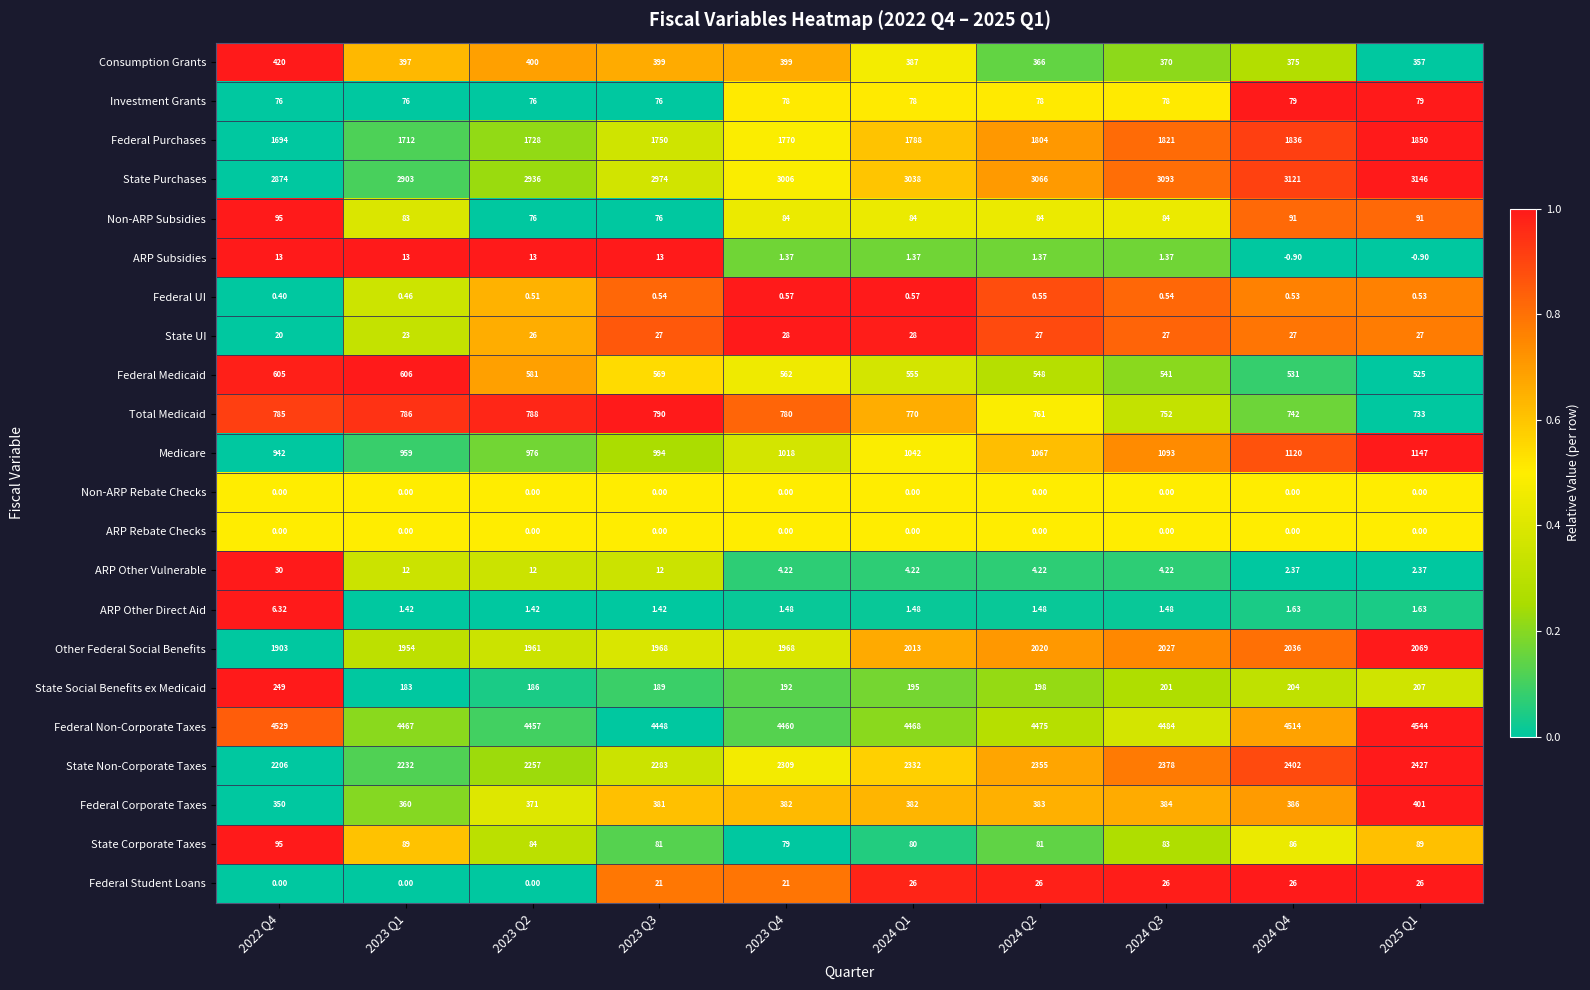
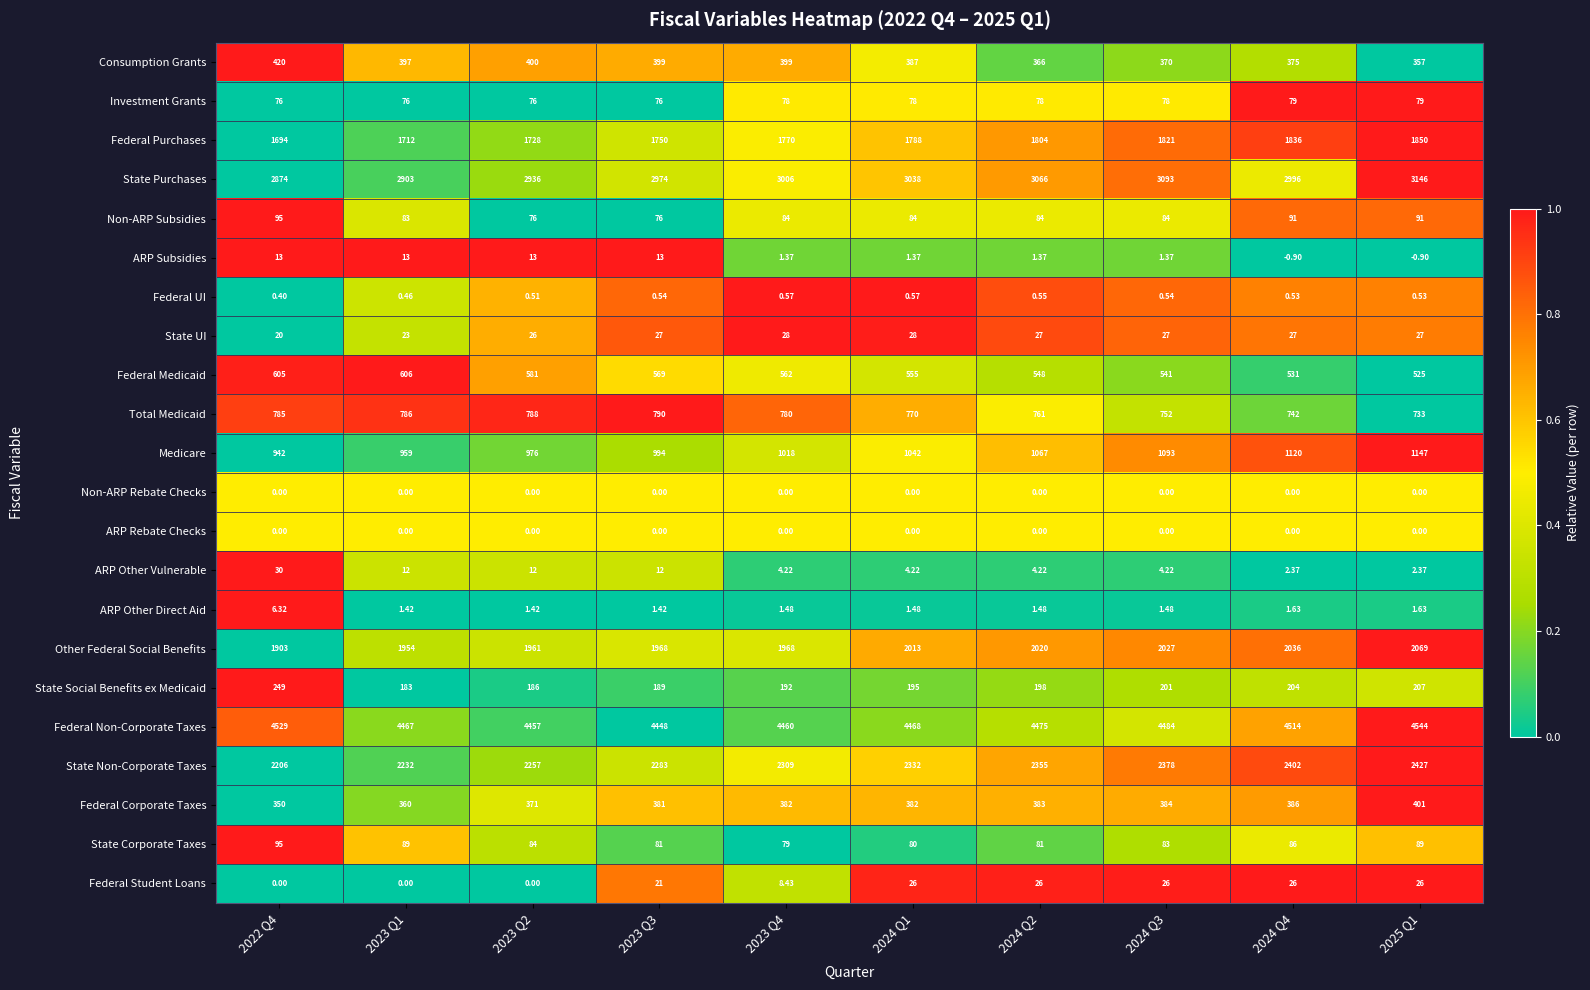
  {
    "State Purchases": {
      "2022 Q4": 2874,
      "2023 Q1": 2903,
      "2023 Q2": 2936,
      "2023 Q3": 2974,
      "2023 Q4": 3006,
      "2024 Q1": 3038,
      "2024 Q2": 3066,
      "2024 Q3": 3093,
-     "2024 Q4": 3121,
+     "2024 Q4": 2996,
      "2025 Q1": 3146
    },
    "Federal Student Loans": {
      "2022 Q4": 0.00,
      "2023 Q1": 0.00,
      "2023 Q2": 0.00,
      "2023 Q3": 21,
-     "2023 Q4": 21,
+     "2023 Q4": 8.43,
      "2024 Q1": 26,
      "2024 Q2": 26,
      "2024 Q3": 26,
      "2024 Q4": 26,
      "2025 Q1": 26
    }
  }
